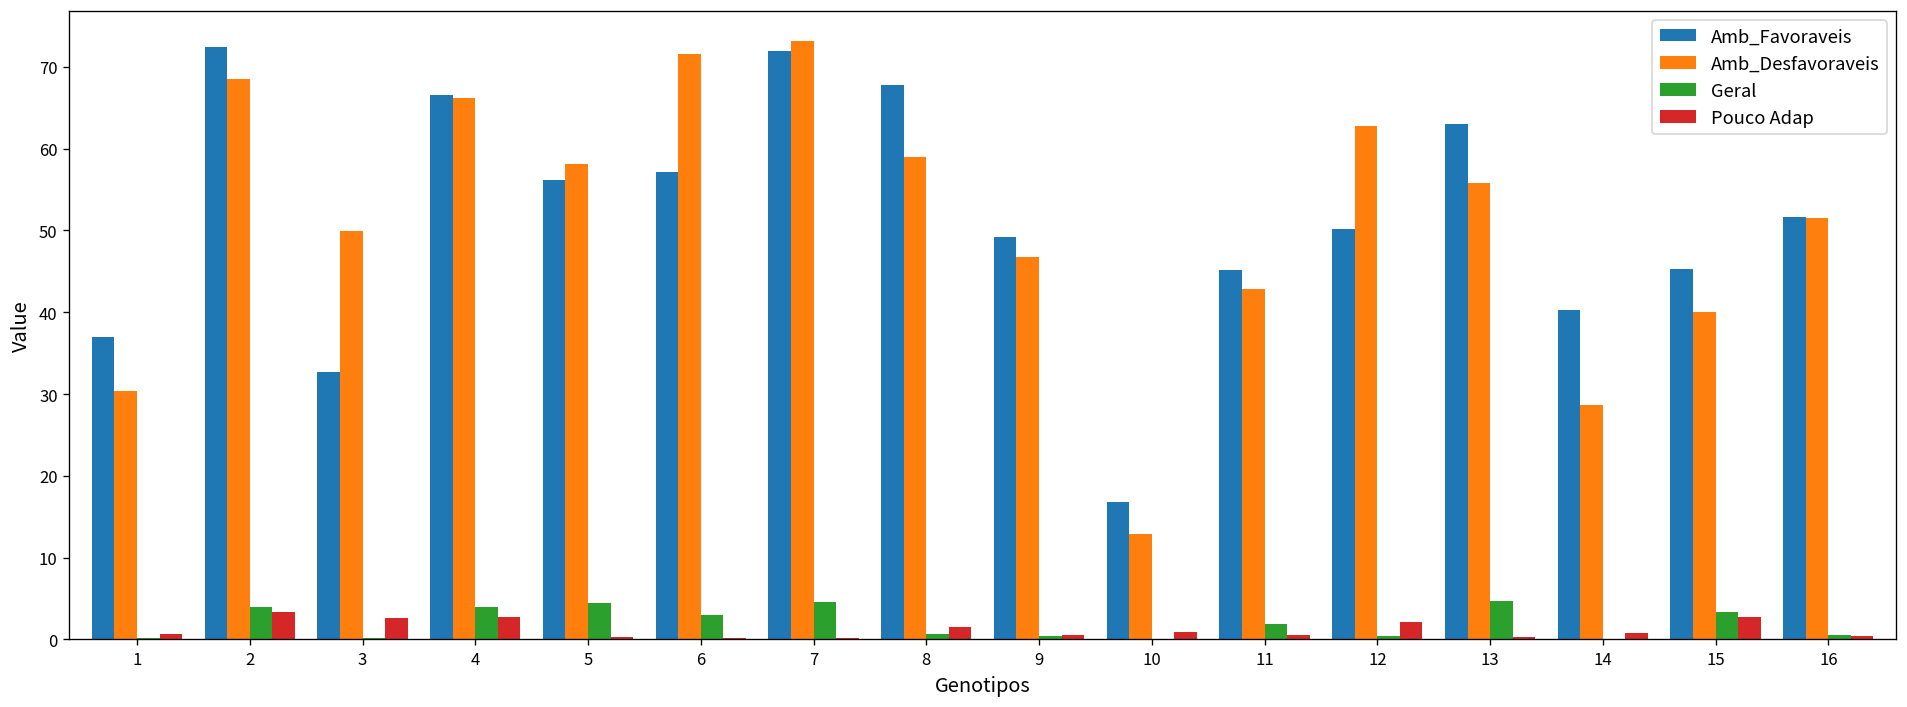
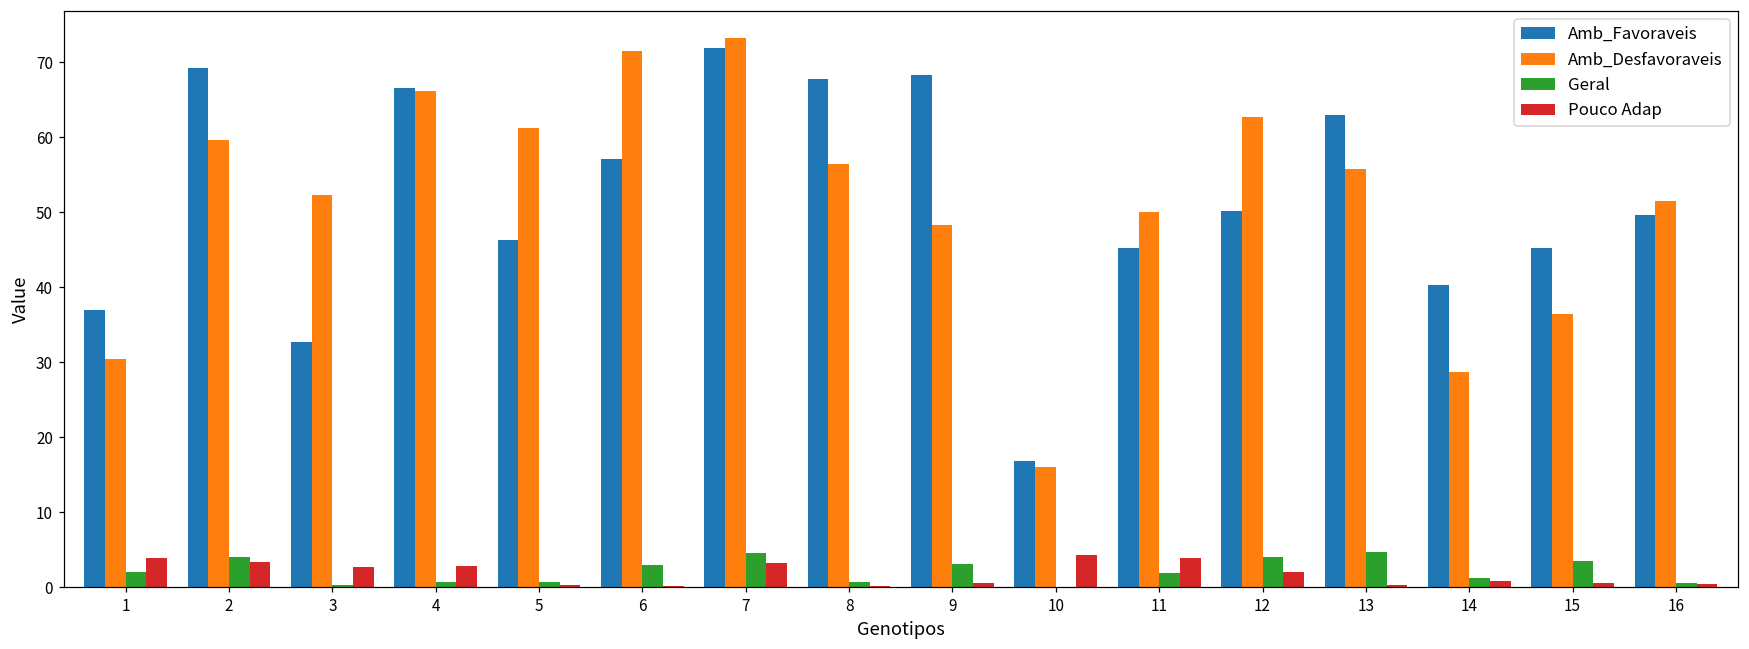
  {
    "Amb_Favoraveis": {
      "1": 37,
-     "2": 72,
+     "2": 69,
      "3": 33,
      "4": 67,
-     "5": 56,
+     "5": 46,
      "6": 57,
      "7": 72,
      "8": 68,
-     "9": 49,
+     "9": 68,
      "10": 17,
      "11": 45,
      "12": 50,
      "13": 63,
      "14": 40,
      "15": 45,
-     "16": 52
+     "16": 50
    },
    "Amb_Desfavoraveis": {
      "1": 30,
-     "2": 69,
-     "3": 50,
+     "2": 60,
+     "3": 52,
      "4": 66,
-     "5": 58,
+     "5": 61,
      "6": 72,
      "7": 73,
-     "8": 59,
-     "9": 47,
-     "10": 13,
-     "11": 43,
+     "8": 56,
+     "9": 48,
+     "10": 16,
+     "11": 50,
      "12": 63,
      "13": 56,
      "14": 29,
-     "15": 40,
+     "15": 36,
      "16": 52
    },
    "Geral": {
-     "1": 0,
+     "1": 2,
      "2": 4,
-     "4": 4,
-     "5": 4,
+     "4": 1,
+     "5": 1,
      "6": 3,
      "7": 5,
      "8": 1,
-     "9": 0,
+     "9": 3,
      "11": 2,
-     "12": 0,
+     "12": 4,
      "13": 5,
-     "14": 0,
+     "14": 1,
      "15": 3,
      "16": 0
    },
    "Pouco Adap": {
-     "1": 1,
+     "1": 4,
      "2": 3,
      "3": 3,
      "4": 3,
-     "7": 0,
-     "8": 2,
+     "7": 3,
+     "8": 0,
      "9": 1,
-     "10": 1,
-     "11": 1,
+     "10": 4,
+     "11": 4,
      "12": 2,
      "14": 1,
-     "15": 3,
+     "15": 1,
      "16": 0
    }
  }
